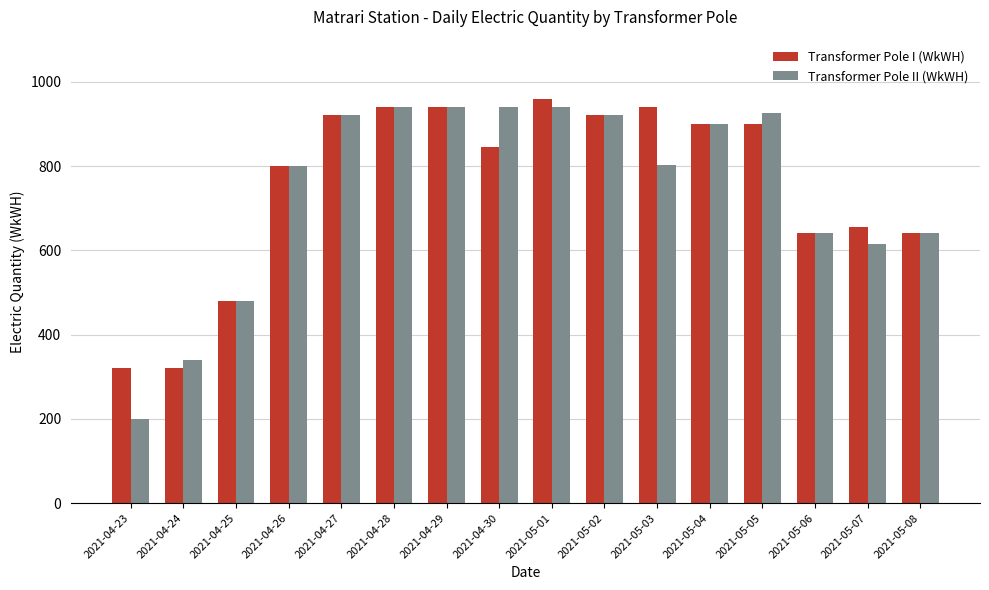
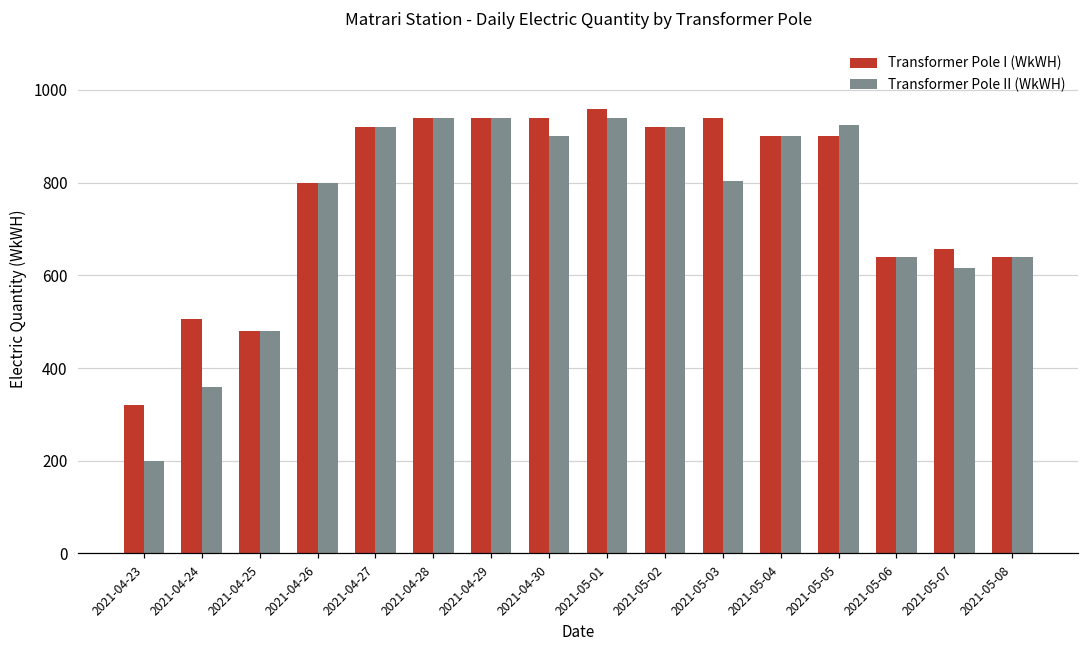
  {
    "Transformer Pole I (WkWH)": {
      "2021-04-23": 320,
-     "2021-04-24": 320,
+     "2021-04-24": 510,
      "2021-04-25": 480,
      "2021-04-26": 800,
      "2021-04-27": 920,
      "2021-04-28": 940,
      "2021-04-29": 940,
-     "2021-04-30": 850,
+     "2021-04-30": 940,
      "2021-05-01": 960,
      "2021-05-02": 920,
      "2021-05-03": 940,
      "2021-05-04": 900,
      "2021-05-05": 900,
      "2021-05-06": 640,
      "2021-05-07": 660,
      "2021-05-08": 640
    },
    "Transformer Pole II (WkWH)": {
      "2021-04-23": 200,
-     "2021-04-24": 340,
+     "2021-04-24": 360,
      "2021-04-25": 480,
      "2021-04-26": 800,
      "2021-04-27": 920,
      "2021-04-28": 940,
      "2021-04-29": 940,
-     "2021-04-30": 940,
+     "2021-04-30": 900,
      "2021-05-01": 940,
      "2021-05-02": 920,
      "2021-05-03": 800,
      "2021-05-04": 900,
      "2021-05-05": 930,
      "2021-05-06": 640,
      "2021-05-07": 620,
      "2021-05-08": 640
    }
  }
